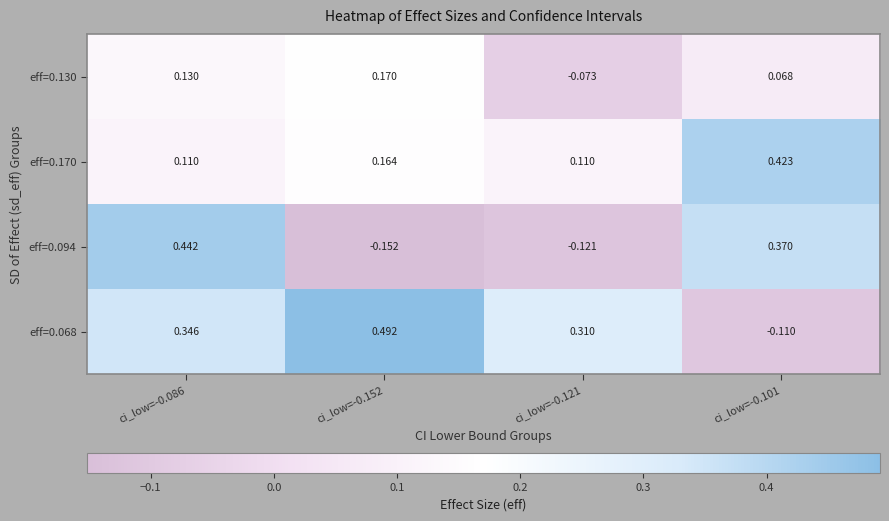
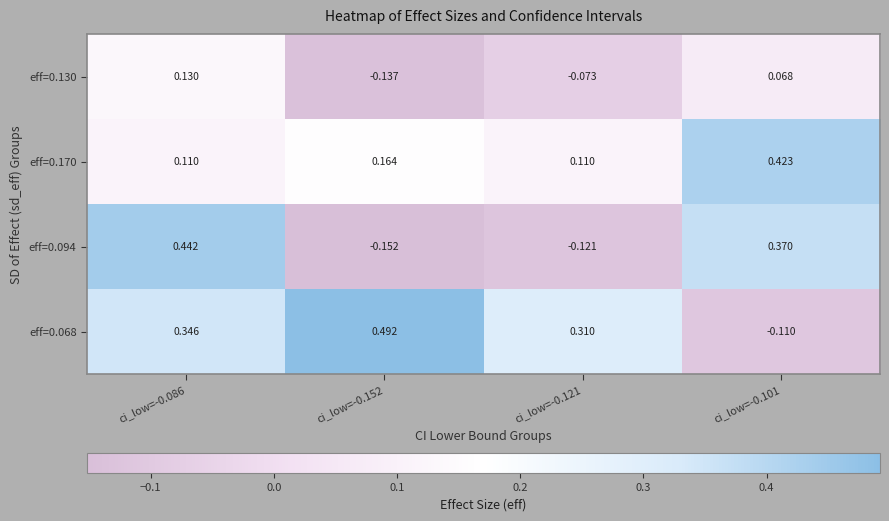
  {
    "eff=0.130": {
      "ci_low=-0.086": 0.130,
-     "ci_low=-0.152": 0.170,
+     "ci_low=-0.152": -0.137,
      "ci_low=-0.121": -0.073,
      "ci_low=-0.101": 0.068
    },
    "eff=0.170": {
      "ci_low=-0.086": 0.110,
      "ci_low=-0.152": 0.164,
      "ci_low=-0.121": 0.110,
      "ci_low=-0.101": 0.423
    },
    "eff=0.094": {
      "ci_low=-0.086": 0.442,
      "ci_low=-0.152": -0.152,
      "ci_low=-0.121": -0.121,
      "ci_low=-0.101": 0.370
    },
    "eff=0.068": {
      "ci_low=-0.086": 0.346,
      "ci_low=-0.152": 0.492,
      "ci_low=-0.121": 0.310,
      "ci_low=-0.101": -0.110
    }
  }
